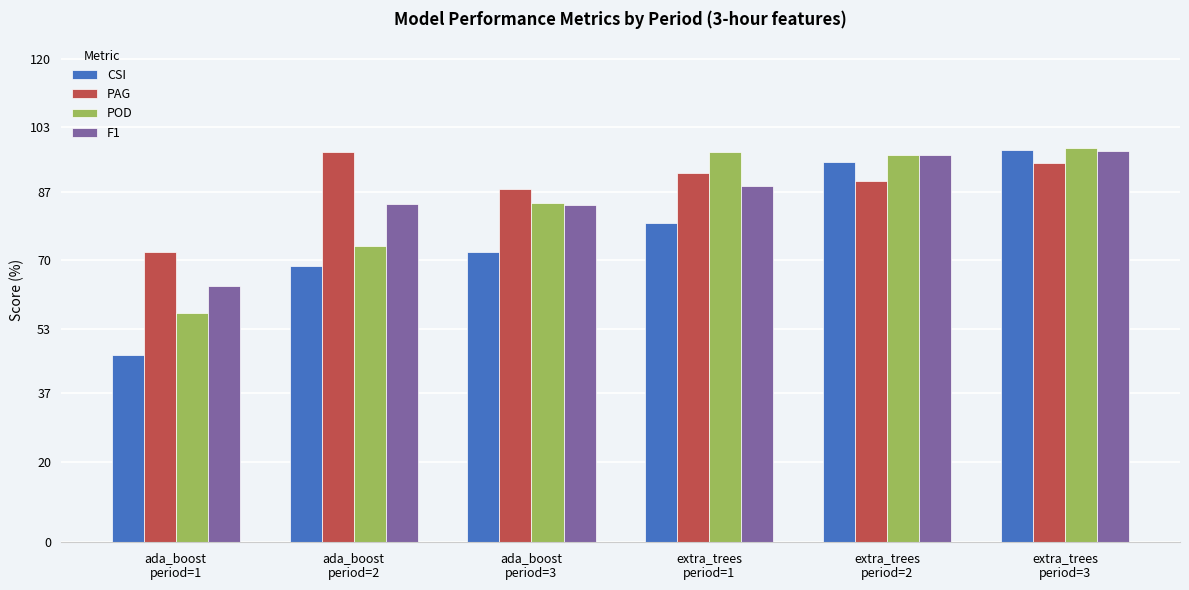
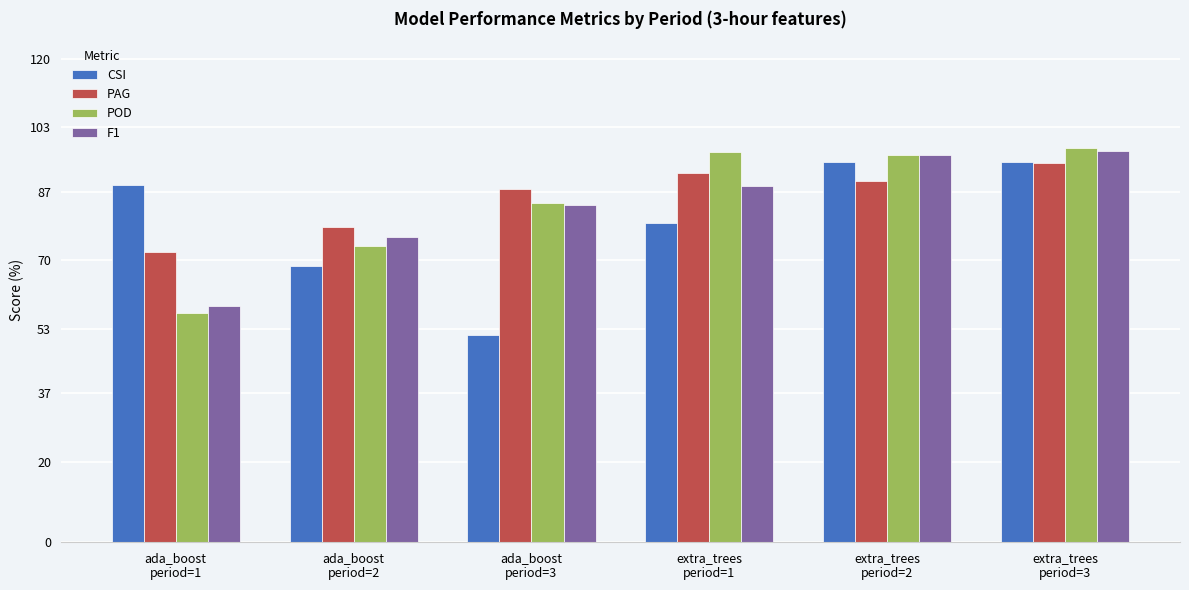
  {
    "CSI": {
-     "ada_boost period=1": 47,
+     "ada_boost period=1": 89,
      "ada_boost period=2": 69,
-     "ada_boost period=3": 72,
+     "ada_boost period=3": 52,
      "extra_trees period=1": 79,
      "extra_trees period=2": 94,
-     "extra_trees period=3": 97
+     "extra_trees period=3": 94
    },
    "PAG": {
      "ada_boost period=1": 72,
-     "ada_boost period=2": 97,
+     "ada_boost period=2": 78,
      "ada_boost period=3": 88,
      "extra_trees period=1": 92,
      "extra_trees period=2": 90,
      "extra_trees period=3": 94
    },
    "POD": {
      "ada_boost period=1": 57,
      "ada_boost period=2": 74,
      "ada_boost period=3": 84,
      "extra_trees period=1": 97,
      "extra_trees period=2": 96,
      "extra_trees period=3": 98
    },
    "F1": {
-     "ada_boost period=1": 64,
-     "ada_boost period=2": 84,
+     "ada_boost period=1": 59,
+     "ada_boost period=2": 76,
      "ada_boost period=3": 84,
      "extra_trees period=1": 88,
      "extra_trees period=2": 96,
      "extra_trees period=3": 97
    }
  }
